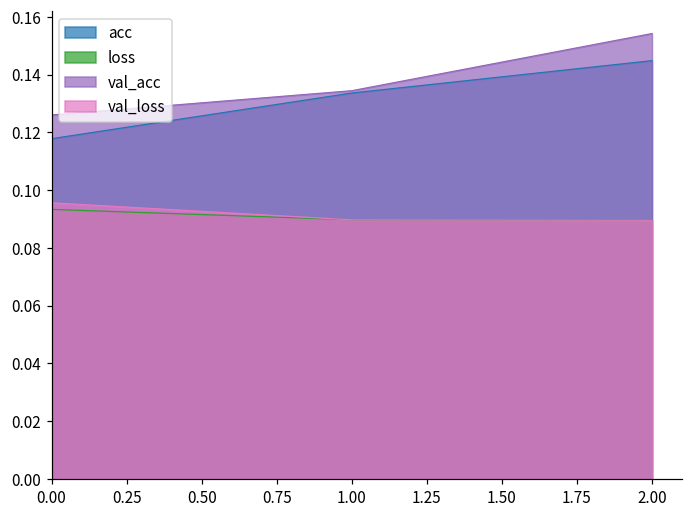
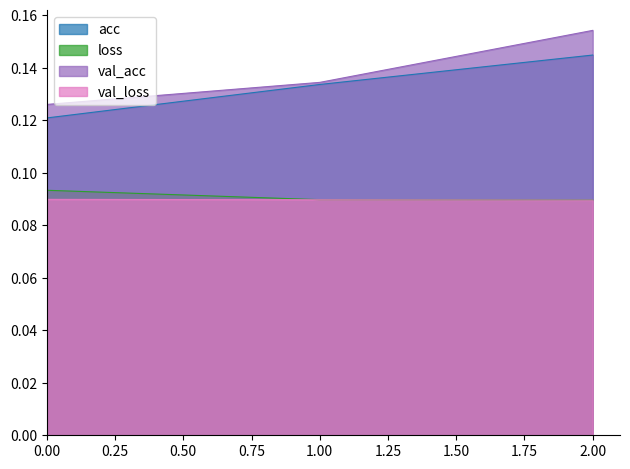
  {
    "acc": {
-     "0.00": 0.118,
+     "0.00": 0.121,
      "2.00": 0.145
    },
    "loss": {
      "0.00": 0.093
    },
    "val_acc": {
      "0.00": 0.126,
      "2.00": 0.154
    },
    "val_loss": {
-     "0.00": 0.096
+     "0.00": 0.090
    }
  }
